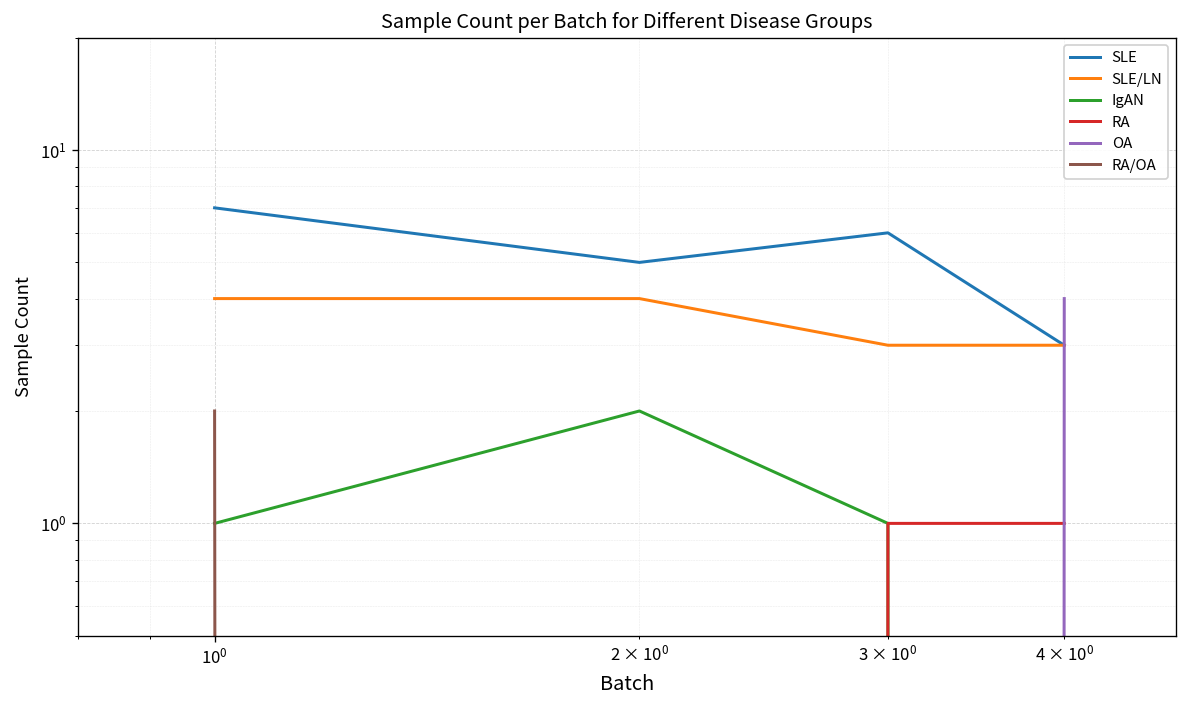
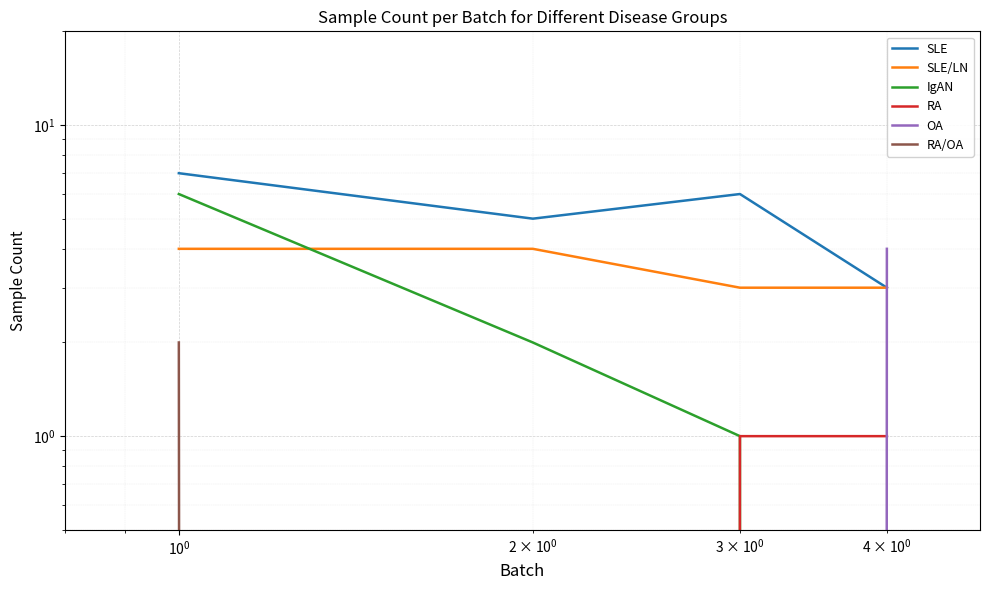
  {
    "SLE": {
      "10^0": 7
    },
    "SLE/LN": {
      "10^0": 4
    },
    "IgAN": {
-     "10^0": 1
+     "10^0": 6
    },
    "RA/OA": {
      "10^0": 2
    }
  }
